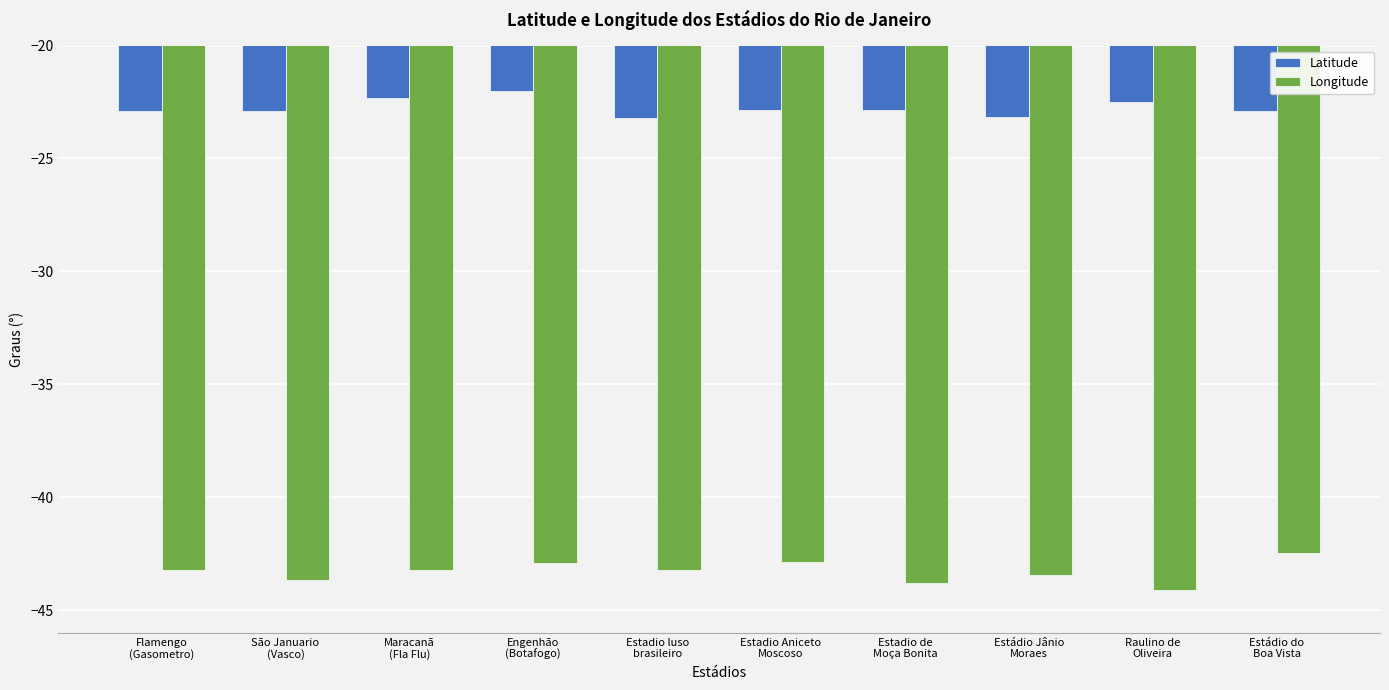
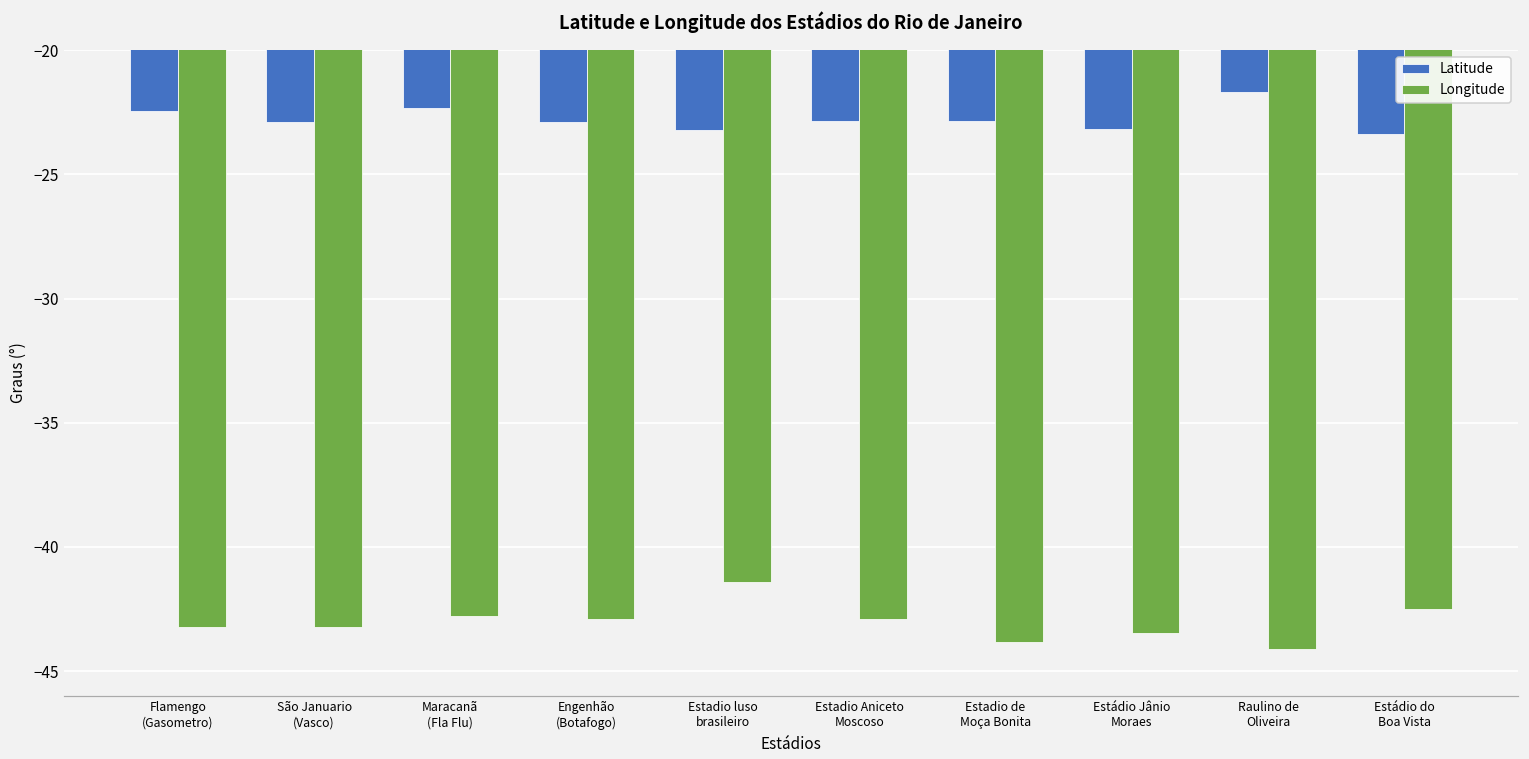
  {
    "Latitude": {
-     "Flamengo (Gasometro)": -22.9,
+     "Flamengo (Gasometro)": -22.4,
      "São Januario (Vasco)": -22.9,
      "Maracanã (Fla Flu)": -22.3,
-     "Engenhão (Botafogo)": -22.0,
+     "Engenhão (Botafogo)": -22.9,
      "Estadio luso brasileiro": -23.2,
      "Estadio Aniceto Moscoso": -22.9,
      "Estadio de Moça Bonita": -22.9,
      "Estádio Jânio Moraes": -23.2,
-     "Raulino de Oliveira": -22.5,
-     "Estádio do Boa Vista": -22.9
+     "Raulino de Oliveira": -21.7,
+     "Estádio do Boa Vista": -23.4
    },
    "Longitude": {
      "Flamengo (Gasometro)": -43.2,
-     "São Januario (Vasco)": -43.7,
-     "Maracanã (Fla Flu)": -43.2,
+     "São Januario (Vasco)": -43.2,
+     "Maracanã (Fla Flu)": -42.8,
      "Engenhão (Botafogo)": -42.9,
-     "Estadio luso brasileiro": -43.2,
+     "Estadio luso brasileiro": -41.4,
      "Estadio Aniceto Moscoso": -42.9,
      "Estadio de Moça Bonita": -43.8,
      "Estádio Jânio Moraes": -43.5,
      "Raulino de Oliveira": -44.1,
      "Estádio do Boa Vista": -42.5
    }
  }
